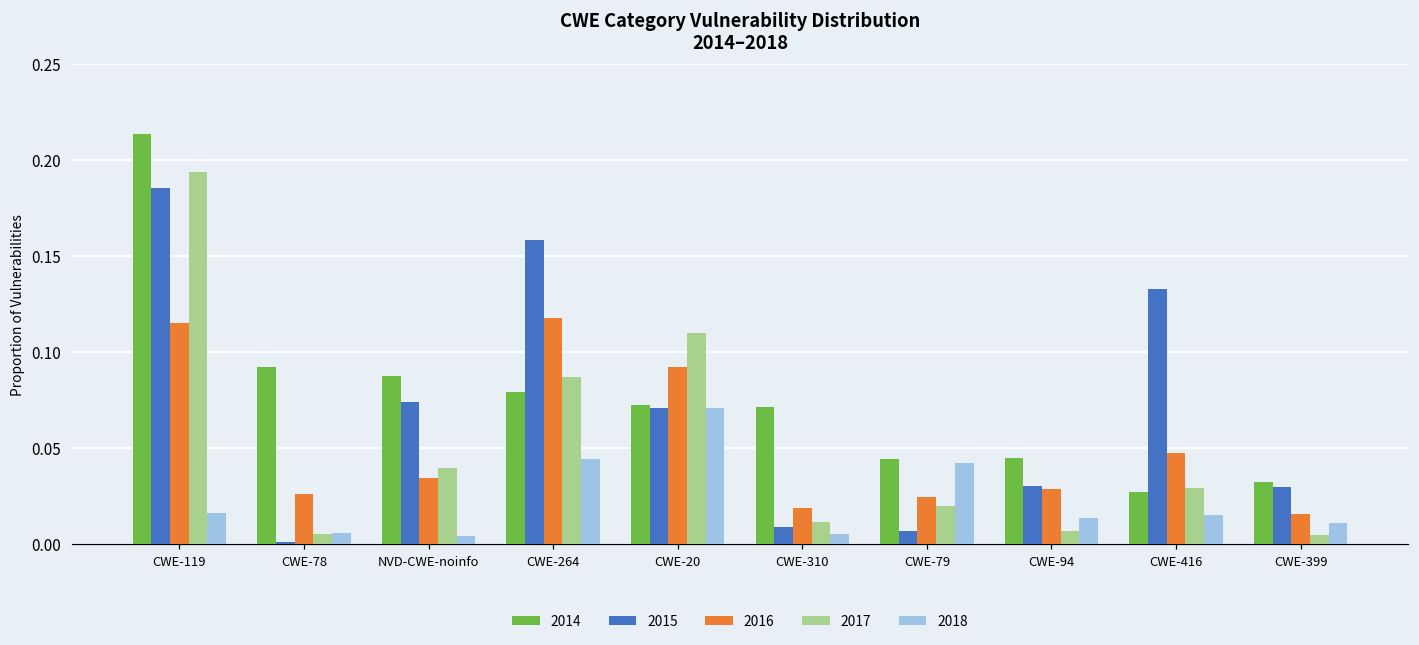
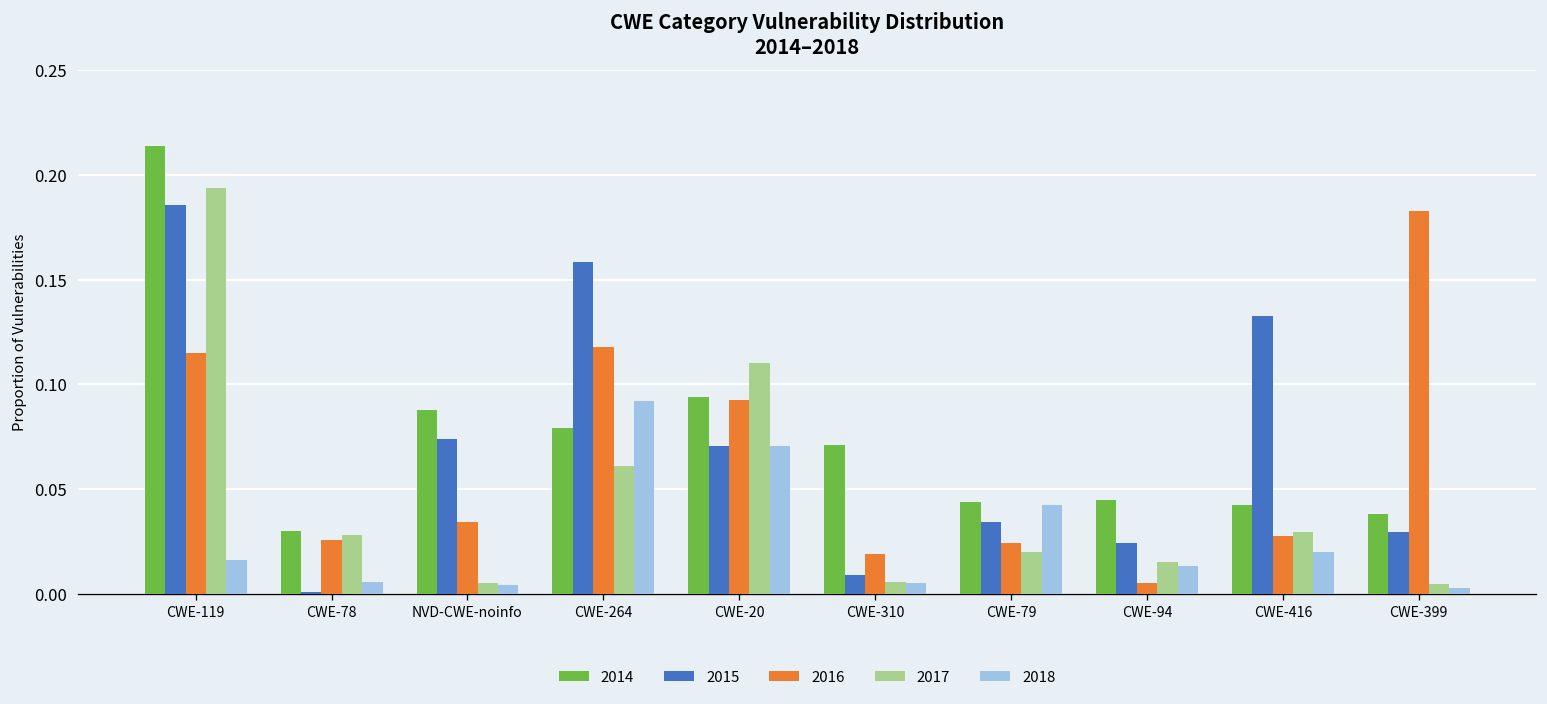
  {
    "2014": {
      "CWE-119": 0.214,
-     "CWE-78": 0.092,
+     "CWE-78": 0.030,
      "NVD-CWE-noinfo": 0.088,
      "CWE-264": 0.079,
-     "CWE-20": 0.073,
+     "CWE-20": 0.094,
      "CWE-310": 0.071,
      "CWE-79": 0.044,
      "CWE-94": 0.045,
-     "CWE-416": 0.027,
-     "CWE-399": 0.033
+     "CWE-416": 0.042,
+     "CWE-399": 0.038
    },
    "2015": {
      "CWE-119": 0.185,
      "NVD-CWE-noinfo": 0.074,
      "CWE-264": 0.158,
      "CWE-20": 0.071,
      "CWE-310": 0.009,
-     "CWE-79": 0.007,
-     "CWE-94": 0.030,
+     "CWE-79": 0.034,
+     "CWE-94": 0.024,
      "CWE-416": 0.133,
      "CWE-399": 0.030
    },
    "2016": {
      "CWE-119": 0.115,
      "CWE-78": 0.026,
      "NVD-CWE-noinfo": 0.034,
      "CWE-264": 0.118,
      "CWE-20": 0.092,
      "CWE-310": 0.019,
      "CWE-79": 0.024,
-     "CWE-94": 0.029,
-     "CWE-416": 0.048,
-     "CWE-399": 0.016
+     "CWE-94": 0.005,
+     "CWE-416": 0.028,
+     "CWE-399": 0.183
    },
    "2017": {
      "CWE-119": 0.194,
-     "CWE-78": 0.006,
-     "NVD-CWE-noinfo": 0.040,
-     "CWE-264": 0.087,
+     "CWE-78": 0.028,
+     "NVD-CWE-noinfo": 0.005,
+     "CWE-264": 0.061,
      "CWE-20": 0.110,
-     "CWE-310": 0.011,
+     "CWE-310": 0.006,
      "CWE-79": 0.020,
-     "CWE-94": 0.007,
+     "CWE-94": 0.015,
      "CWE-416": 0.029,
      "CWE-399": 0.005
    },
    "2018": {
      "CWE-119": 0.016,
      "CWE-78": 0.006,
      "NVD-CWE-noinfo": 0.004,
-     "CWE-264": 0.044,
+     "CWE-264": 0.092,
      "CWE-20": 0.071,
      "CWE-310": 0.005,
      "CWE-79": 0.042,
      "CWE-94": 0.014,
-     "CWE-416": 0.015,
-     "CWE-399": 0.011
+     "CWE-416": 0.020,
+     "CWE-399": 0.003
    }
  }
